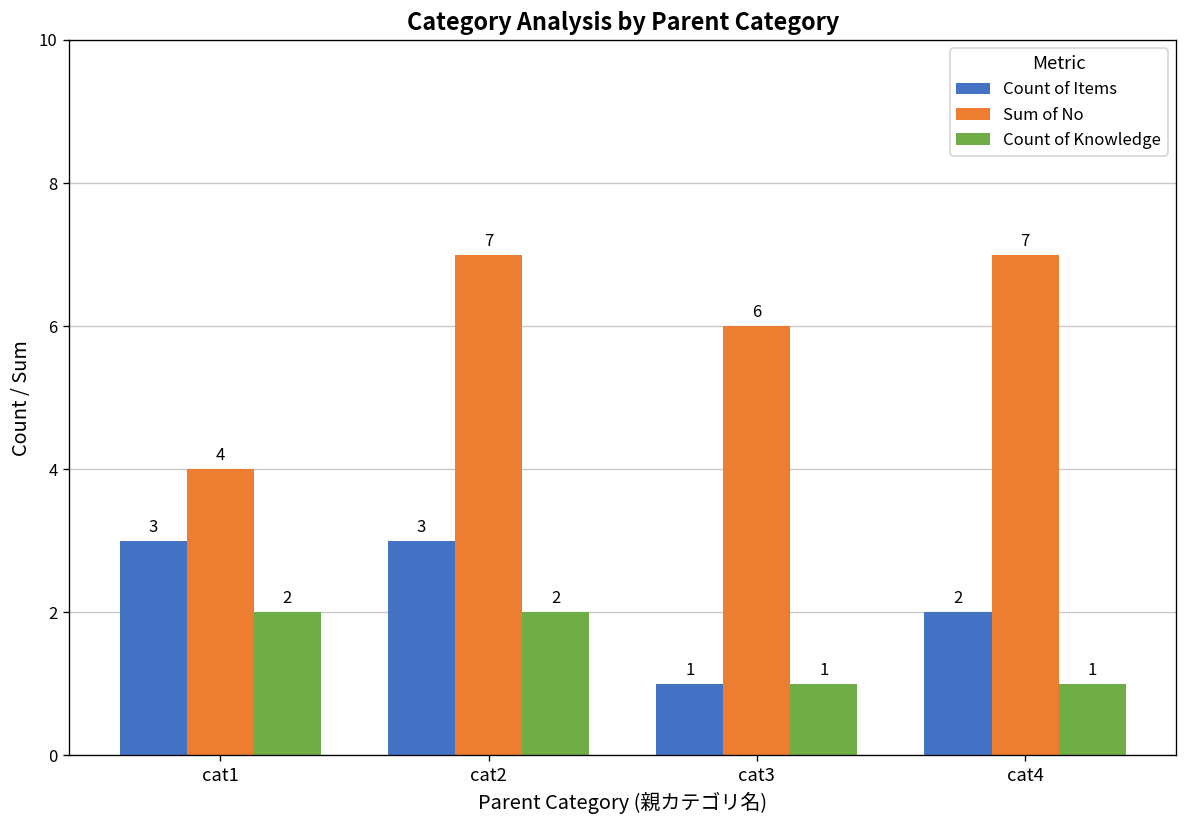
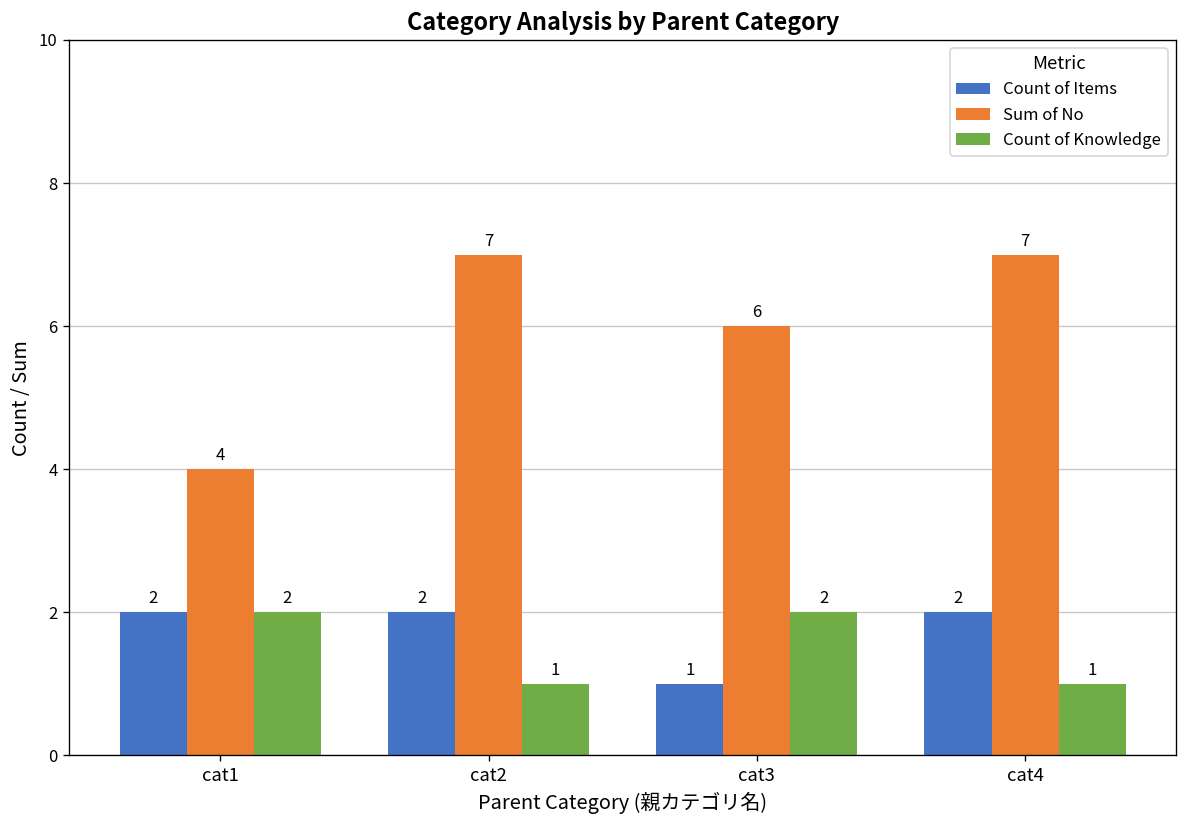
  {
    "Count of Items": {
-     "cat1": 3,
-     "cat2": 3,
+     "cat1": 2,
+     "cat2": 2,
      "cat3": 1,
      "cat4": 2
    },
    "Sum of No": {
      "cat1": 4,
      "cat2": 7,
      "cat3": 6,
      "cat4": 7
    },
    "Count of Knowledge": {
      "cat1": 2,
-     "cat2": 2,
-     "cat3": 1,
+     "cat2": 1,
+     "cat3": 2,
      "cat4": 1
    }
  }
